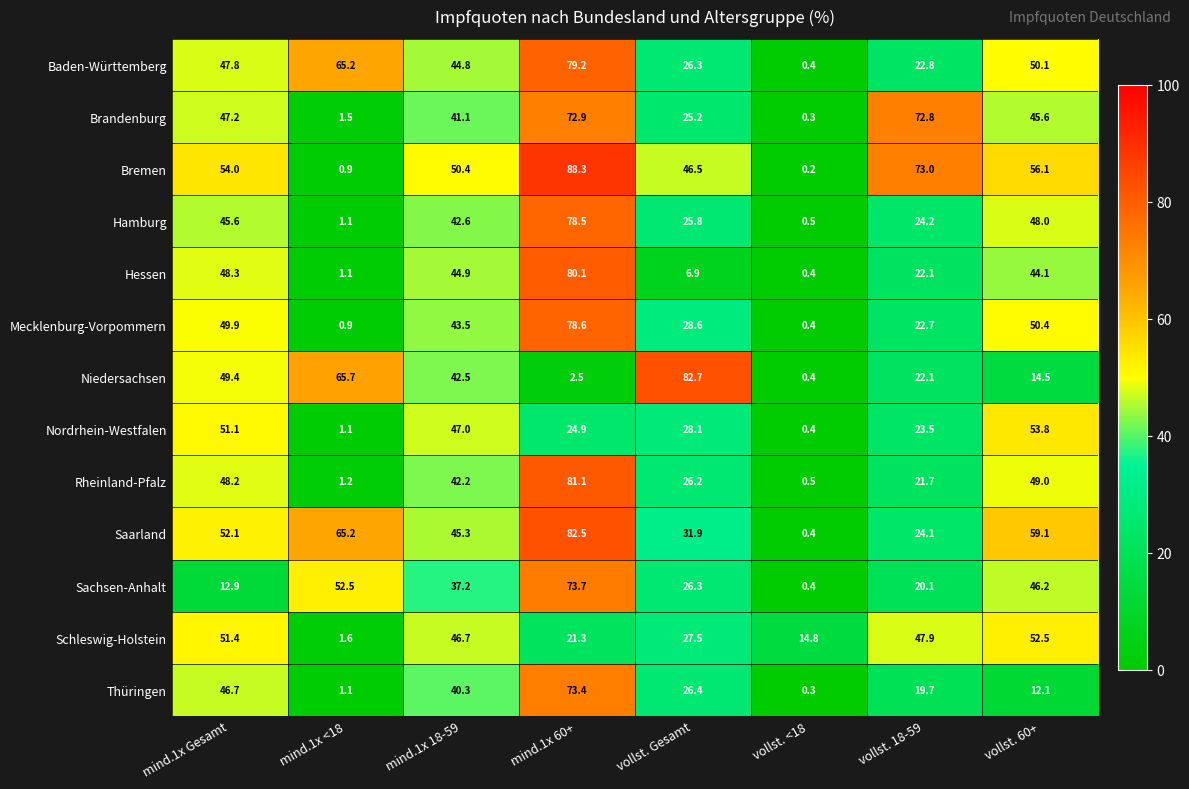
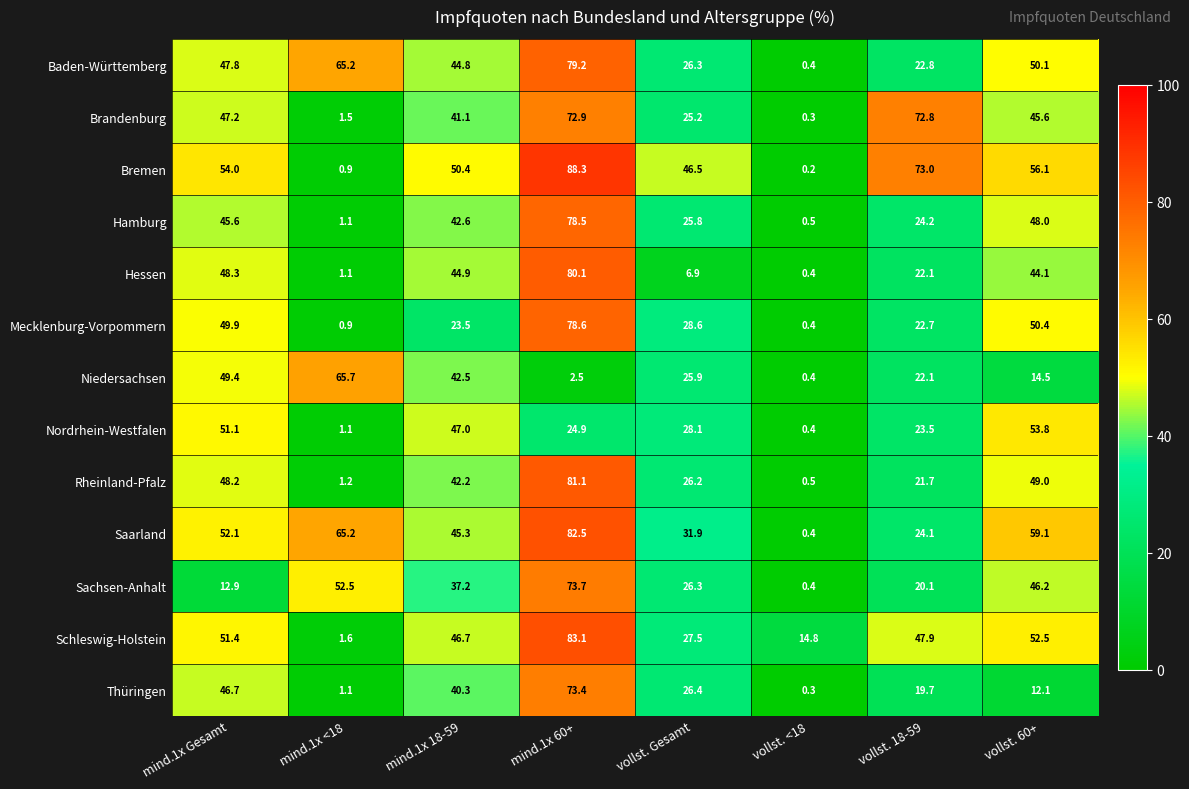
  {
    "Baden-Württemberg": {
      "mind.1x Gesamt": 47.8,
      "mind.1x <18": 65.2,
      "mind.1x 18-59": 44.8,
      "mind.1x 60+": 79.2,
      "vollst. Gesamt": 26.3,
      "vollst. <18": 0.4,
      "vollst. 18-59": 22.8,
      "vollst. 60+": 50.1
    },
    "Brandenburg": {
      "mind.1x Gesamt": 47.2,
      "mind.1x <18": 1.5,
      "mind.1x 18-59": 41.1,
      "mind.1x 60+": 72.9,
      "vollst. Gesamt": 25.2,
      "vollst. <18": 0.3,
      "vollst. 18-59": 72.8,
      "vollst. 60+": 45.6
    },
    "Bremen": {
      "mind.1x Gesamt": 54.0,
      "mind.1x <18": 0.9,
      "mind.1x 18-59": 50.4,
      "mind.1x 60+": 88.3,
      "vollst. Gesamt": 46.5,
      "vollst. <18": 0.2,
      "vollst. 18-59": 73.0,
      "vollst. 60+": 56.1
    },
    "Hamburg": {
      "mind.1x Gesamt": 45.6,
      "mind.1x <18": 1.1,
      "mind.1x 18-59": 42.6,
      "mind.1x 60+": 78.5,
      "vollst. Gesamt": 25.8,
      "vollst. <18": 0.5,
      "vollst. 18-59": 24.2,
      "vollst. 60+": 48.0
    },
    "Hessen": {
      "mind.1x Gesamt": 48.3,
      "mind.1x <18": 1.1,
      "mind.1x 18-59": 44.9,
      "mind.1x 60+": 80.1,
      "vollst. Gesamt": 6.9,
      "vollst. <18": 0.4,
      "vollst. 18-59": 22.1,
      "vollst. 60+": 44.1
    },
    "Mecklenburg-Vorpommern": {
      "mind.1x Gesamt": 49.9,
      "mind.1x <18": 0.9,
-     "mind.1x 18-59": 43.5,
+     "mind.1x 18-59": 23.5,
      "mind.1x 60+": 78.6,
      "vollst. Gesamt": 28.6,
      "vollst. <18": 0.4,
      "vollst. 18-59": 22.7,
      "vollst. 60+": 50.4
    },
    "Niedersachsen": {
      "mind.1x Gesamt": 49.4,
      "mind.1x <18": 65.7,
      "mind.1x 18-59": 42.5,
      "mind.1x 60+": 2.5,
-     "vollst. Gesamt": 82.7,
+     "vollst. Gesamt": 25.9,
      "vollst. <18": 0.4,
      "vollst. 18-59": 22.1,
      "vollst. 60+": 14.5
    },
    "Nordrhein-Westfalen": {
      "mind.1x Gesamt": 51.1,
      "mind.1x <18": 1.1,
      "mind.1x 18-59": 47.0,
      "mind.1x 60+": 24.9,
      "vollst. Gesamt": 28.1,
      "vollst. <18": 0.4,
      "vollst. 18-59": 23.5,
      "vollst. 60+": 53.8
    },
    "Rheinland-Pfalz": {
      "mind.1x Gesamt": 48.2,
      "mind.1x <18": 1.2,
      "mind.1x 18-59": 42.2,
      "mind.1x 60+": 81.1,
      "vollst. Gesamt": 26.2,
      "vollst. <18": 0.5,
      "vollst. 18-59": 21.7,
      "vollst. 60+": 49.0
    },
    "Saarland": {
      "mind.1x Gesamt": 52.1,
      "mind.1x <18": 65.2,
      "mind.1x 18-59": 45.3,
      "mind.1x 60+": 82.5,
      "vollst. Gesamt": 31.9,
      "vollst. <18": 0.4,
      "vollst. 18-59": 24.1,
      "vollst. 60+": 59.1
    },
    "Sachsen-Anhalt": {
      "mind.1x Gesamt": 12.9,
      "mind.1x <18": 52.5,
      "mind.1x 18-59": 37.2,
      "mind.1x 60+": 73.7,
      "vollst. Gesamt": 26.3,
      "vollst. <18": 0.4,
      "vollst. 18-59": 20.1,
      "vollst. 60+": 46.2
    },
    "Schleswig-Holstein": {
      "mind.1x Gesamt": 51.4,
      "mind.1x <18": 1.6,
      "mind.1x 18-59": 46.7,
-     "mind.1x 60+": 21.3,
+     "mind.1x 60+": 83.1,
      "vollst. Gesamt": 27.5,
      "vollst. <18": 14.8,
      "vollst. 18-59": 47.9,
      "vollst. 60+": 52.5
    },
    "Thüringen": {
      "mind.1x Gesamt": 46.7,
      "mind.1x <18": 1.1,
      "mind.1x 18-59": 40.3,
      "mind.1x 60+": 73.4,
      "vollst. Gesamt": 26.4,
      "vollst. <18": 0.3,
      "vollst. 18-59": 19.7,
      "vollst. 60+": 12.1
    }
  }
